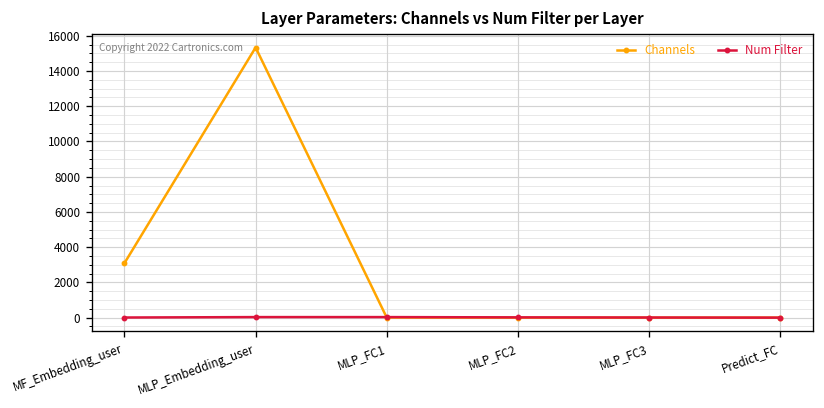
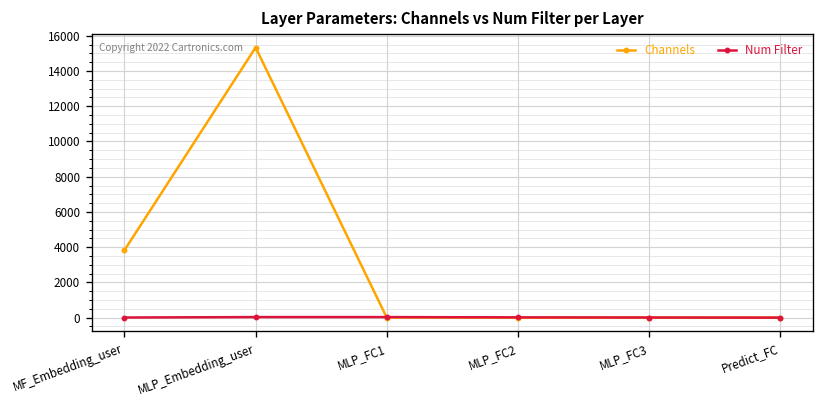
  {
    "Channels": {
-     "MF_Embedding_user": 3100
+     "MF_Embedding_user": 3800
    },
    "Num Filter": {
      "MF_Embedding_user": 0,
      "MLP_Embedding_user": 0
    }
  }
